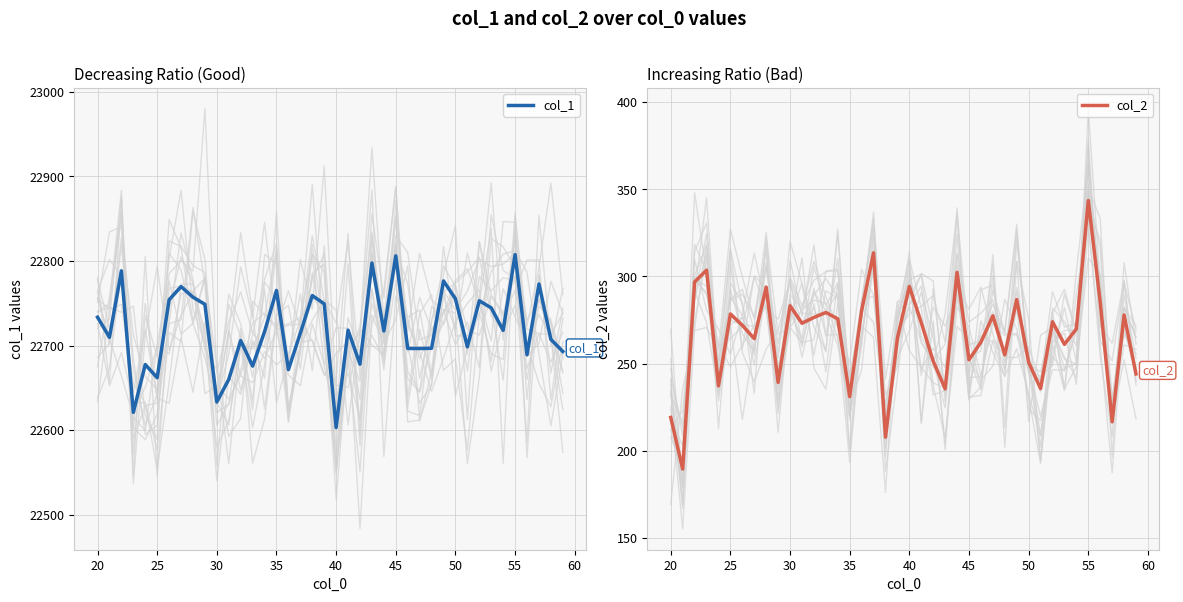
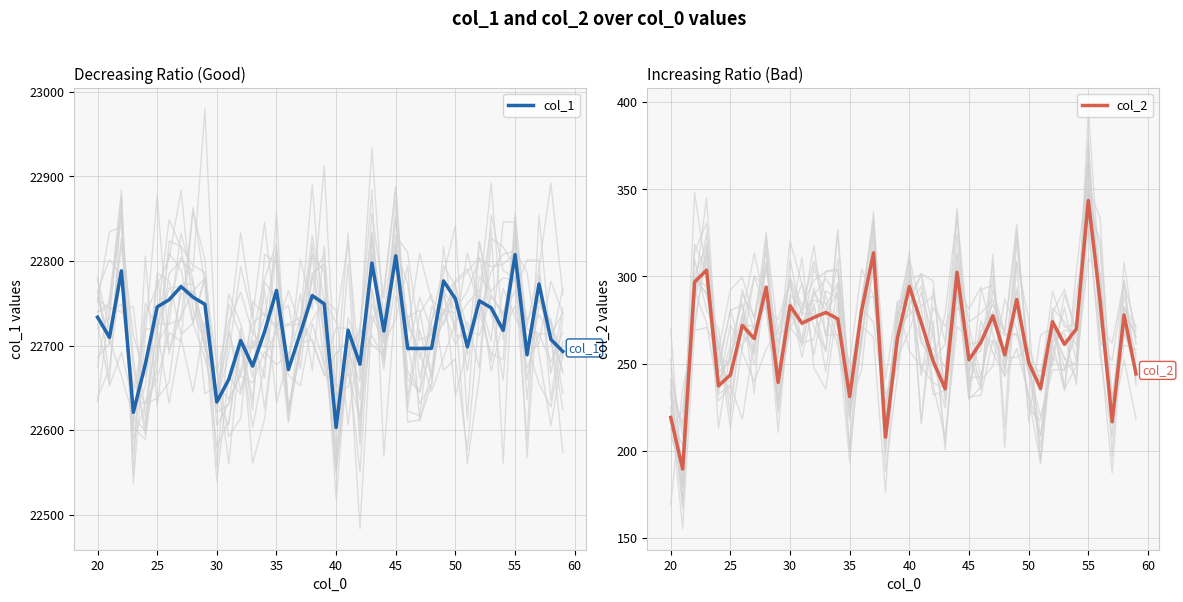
  {
    "Decreasing Ratio (Good)": {
      "col_1": {
        "20": 22730,
-       "25": 22660,
+       "25": 22750,
        "40": 22600,
        "45": 22810,
        "50": 22760
      }
    },
    "Increasing Ratio (Bad)": {
      "col_2": {
-       "25": 279,
+       "25": 244,
        "40": 294,
        "55": 344
      }
    }
  }
